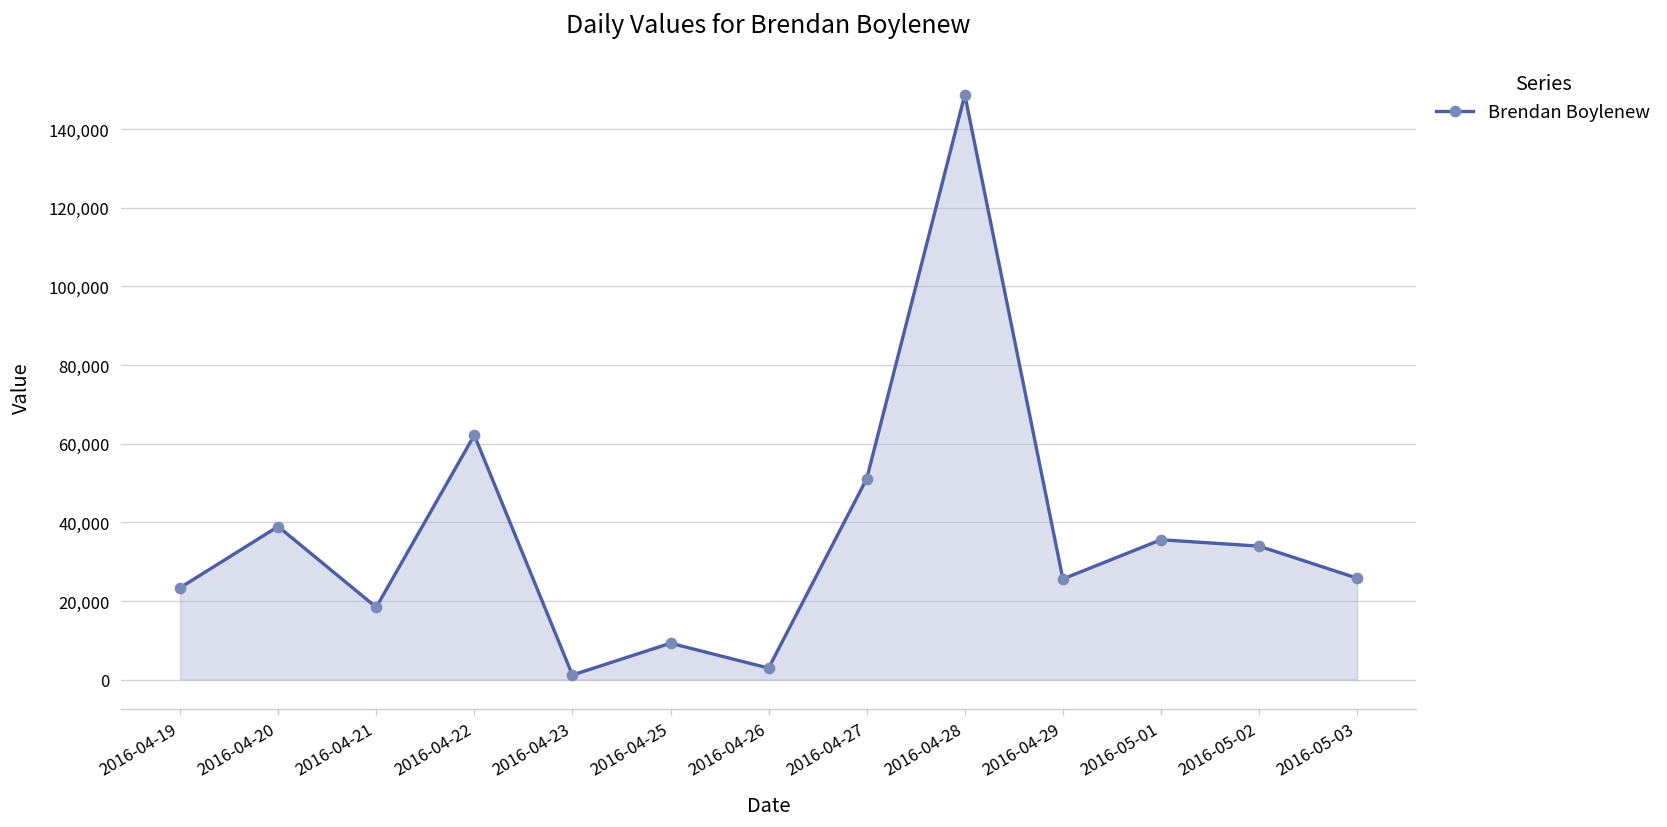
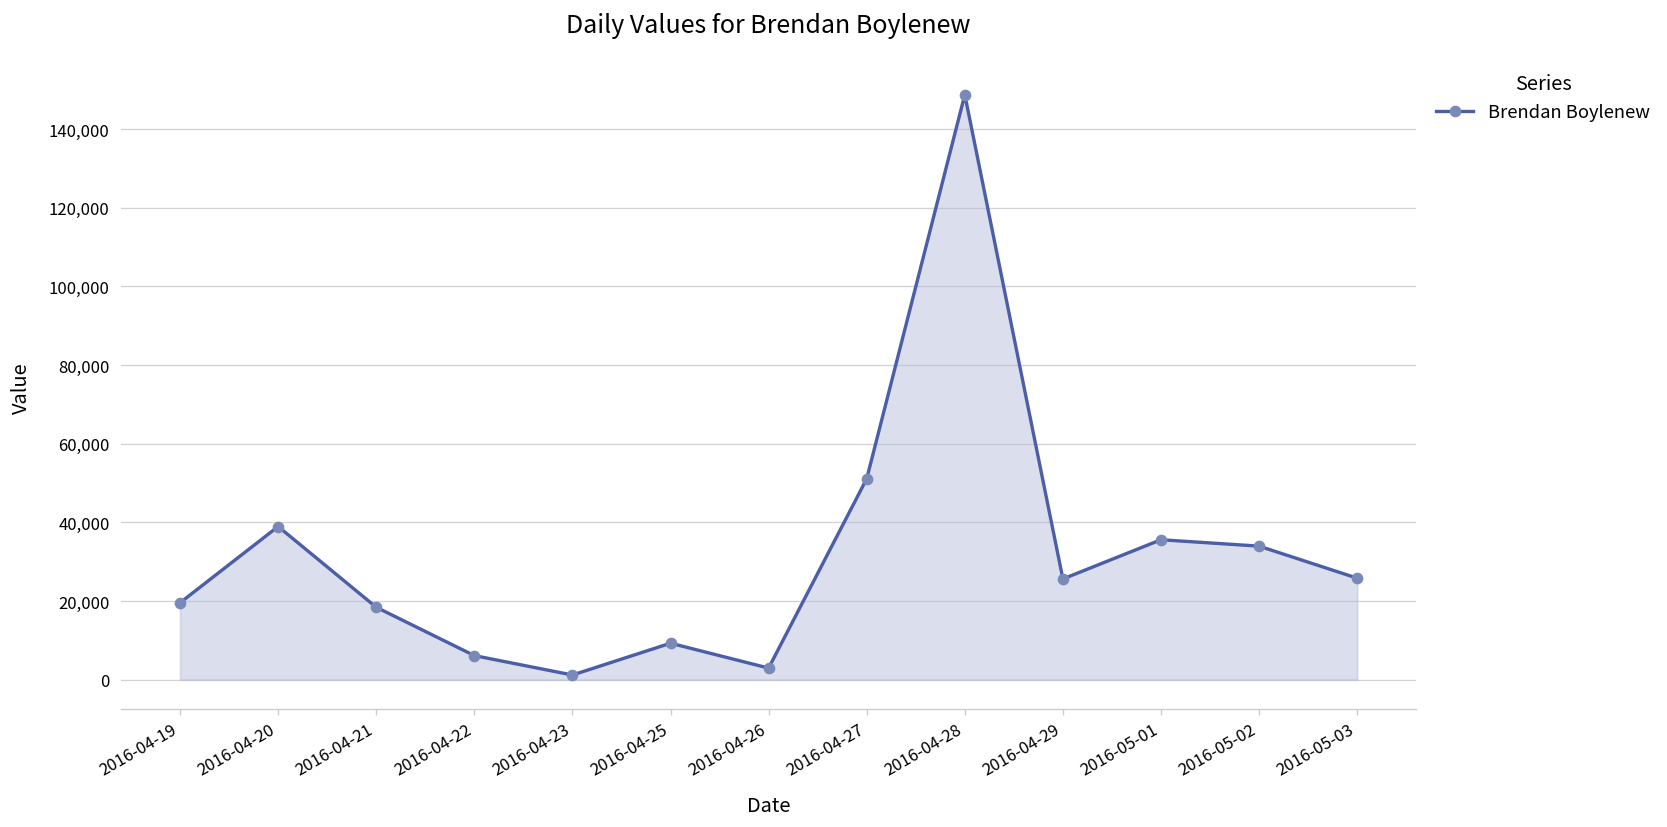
  {
-   "2016-04-19": "23,000",
+   "2016-04-19": "20,000",
    "2016-04-20": "39,000",
    "2016-04-21": "18,000",
-   "2016-04-22": "62,000",
+   "2016-04-22": "6,000",
    "2016-04-23": "1,000",
    "2016-04-25": "9,000",
    "2016-04-26": "3,000",
    "2016-04-27": "51,000",
    "2016-04-28": "149,000",
    "2016-04-29": "26,000",
    "2016-05-01": "36,000",
    "2016-05-02": "34,000",
    "2016-05-03": "26,000"
  }
